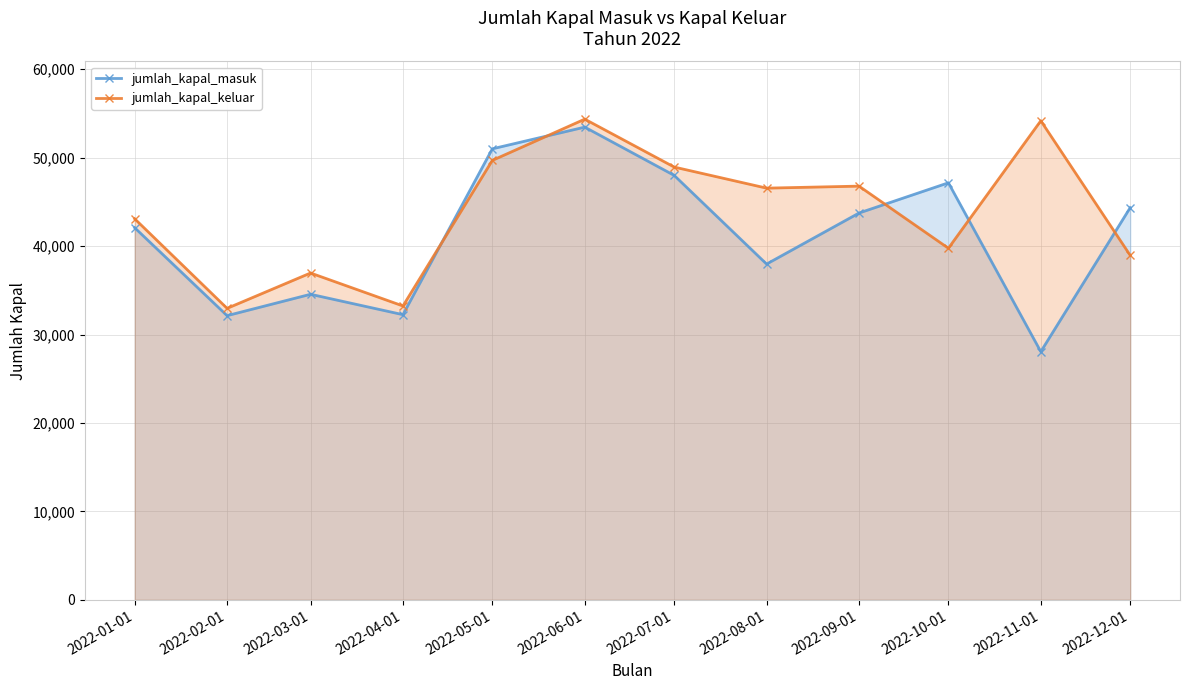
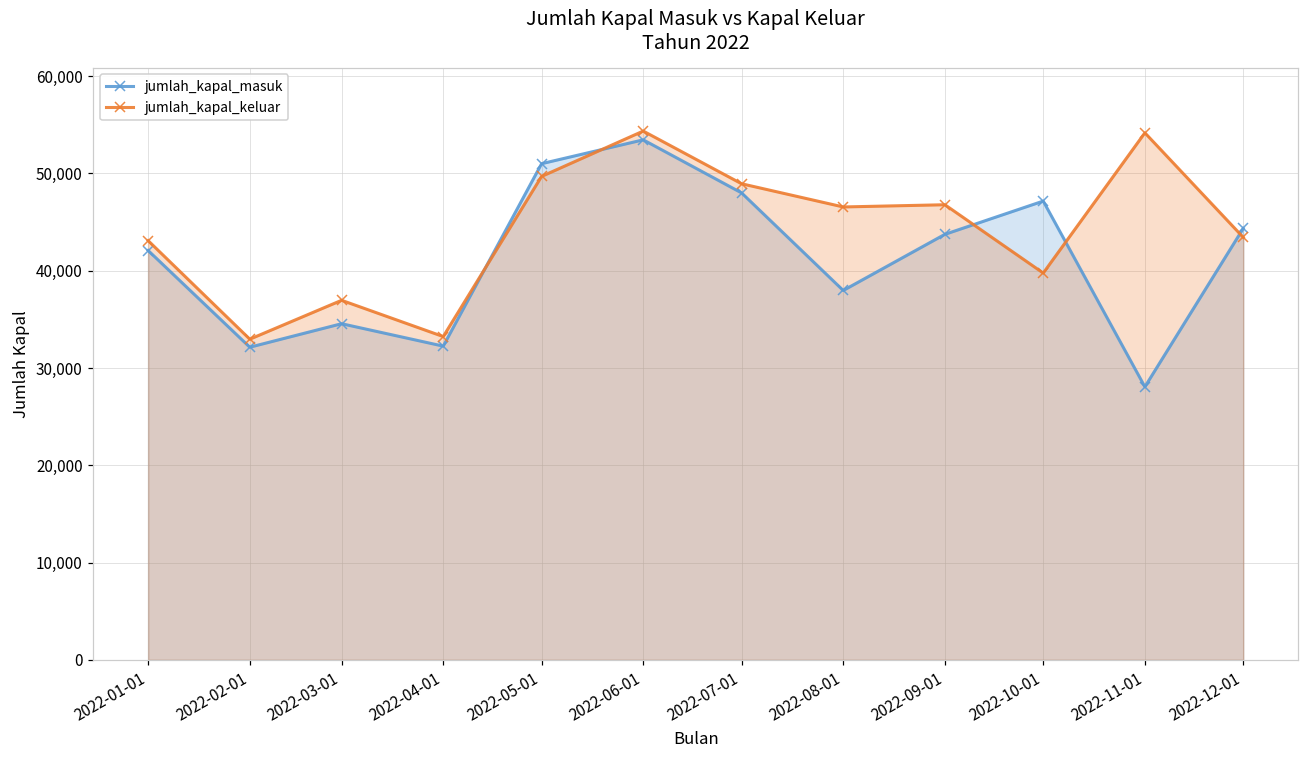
  {
    "jumlah_kapal_masuk": {
      "2022-01-01": "42,000",
      "2022-02-01": "32,000",
      "2022-03-01": "35,000",
      "2022-04-01": "32,000",
      "2022-05-01": "51,000",
      "2022-06-01": "53,000",
      "2022-07-01": "48,000",
      "2022-08-01": "38,000",
      "2022-09-01": "44,000",
      "2022-10-01": "47,000",
      "2022-11-01": "28,000",
      "2022-12-01": "44,000"
    },
    "jumlah_kapal_keluar": {
      "2022-01-01": "43,000",
      "2022-02-01": "33,000",
      "2022-03-01": "37,000",
      "2022-04-01": "33,000",
      "2022-05-01": "50,000",
      "2022-06-01": "54,000",
      "2022-07-01": "49,000",
      "2022-08-01": "47,000",
      "2022-09-01": "47,000",
      "2022-10-01": "40,000",
      "2022-11-01": "54,000",
-     "2022-12-01": "39,000"
+     "2022-12-01": "43,000"
    }
  }
